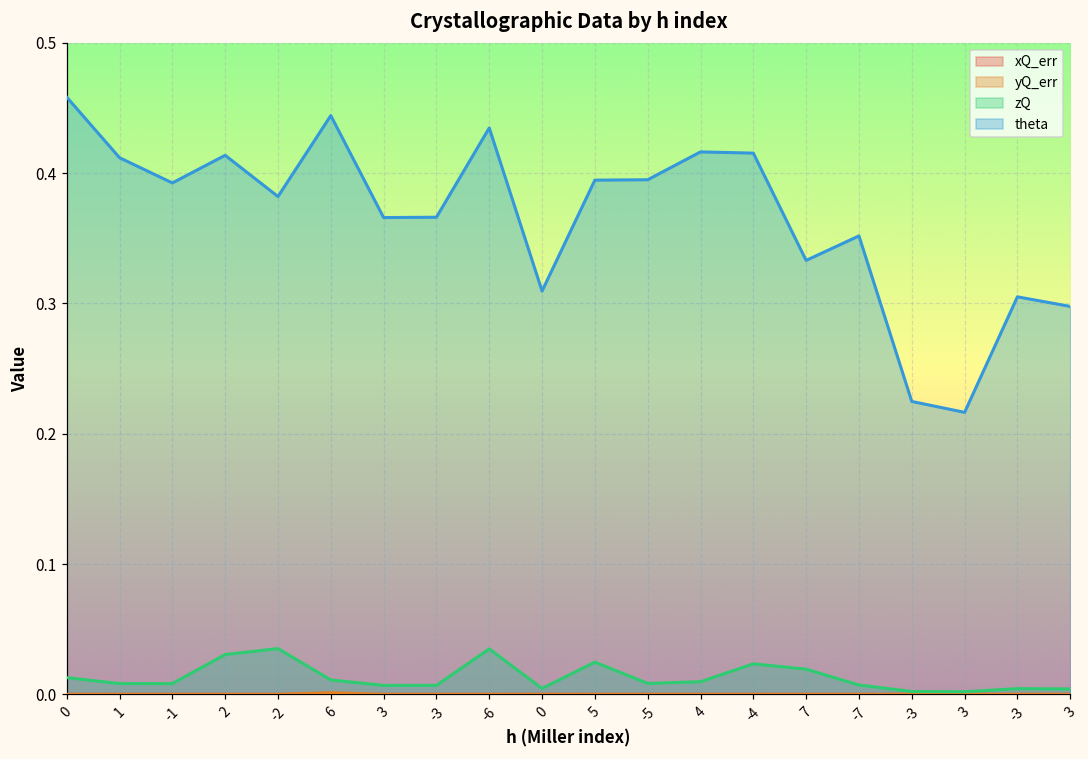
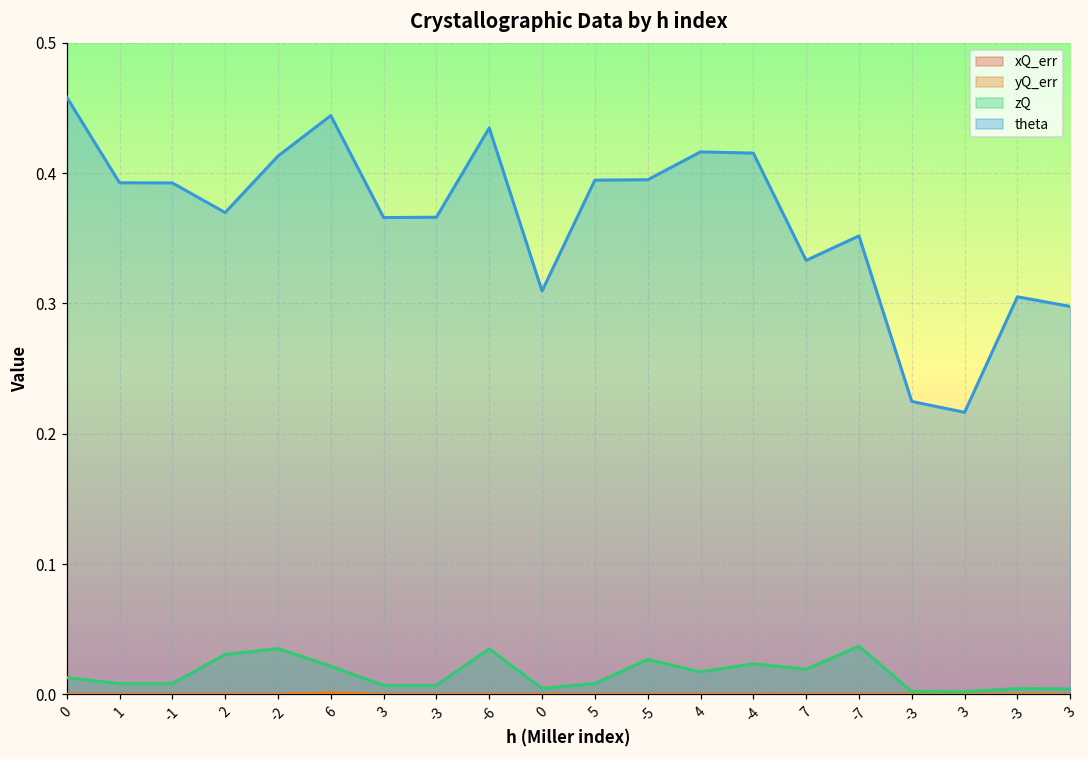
  {
    "zQ": {
      "1": 0.008,
      "-1": 0.008,
      "2": 0.031,
      "-2": 0.035,
-     "6": 0.011,
+     "6": 0.022,
      "-6": 0.035,
-     "5": 0.025,
-     "-5": 0.008,
-     "4": 0.010,
+     "5": 0.008,
+     "-5": 0.027,
+     "4": 0.017,
      "-4": 0.023,
      "7": 0.019,
-     "-7": 0.007
+     "-7": 0.037
    },
    "theta": {
-     "1": 0.412,
+     "1": 0.393,
      "-1": 0.392,
-     "2": 0.414,
-     "-2": 0.382,
+     "2": 0.370,
+     "-2": 0.413,
      "6": 0.444,
      "-6": 0.435,
      "5": 0.395,
      "-5": 0.395,
      "4": 0.416,
      "-4": 0.415,
      "7": 0.333,
      "-7": 0.352
    }
  }
